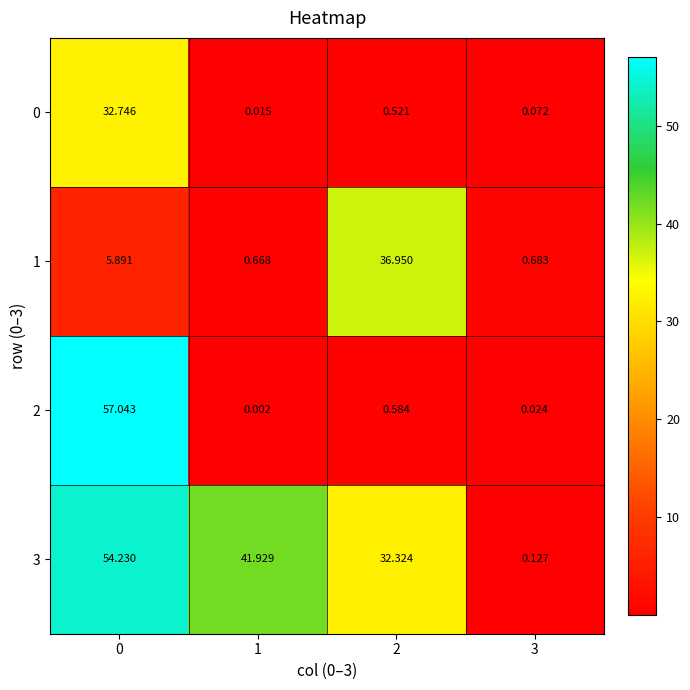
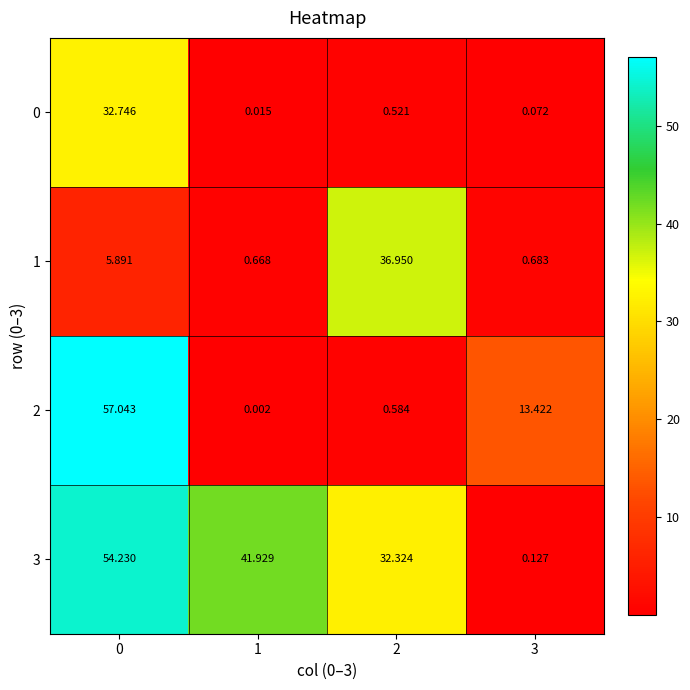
  {
    "0": {
      "0": 32.746,
      "1": 0.015,
      "2": 0.521,
      "3": 0.072
    },
    "1": {
      "0": 5.891,
      "1": 0.668,
      "2": 36.950,
      "3": 0.683
    },
    "2": {
      "0": 57.043,
      "1": 0.002,
      "2": 0.584,
-     "3": 0.024
+     "3": 13.422
    },
    "3": {
      "0": 54.230,
      "1": 41.929,
      "2": 32.324,
      "3": 0.127
    }
  }
